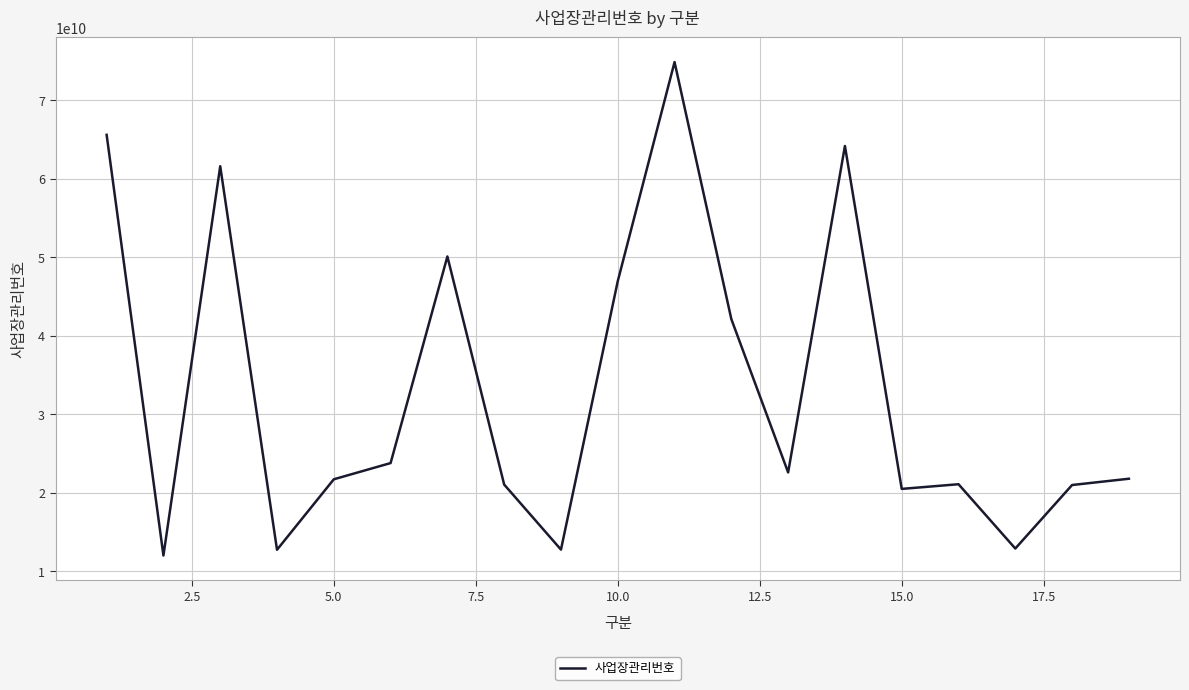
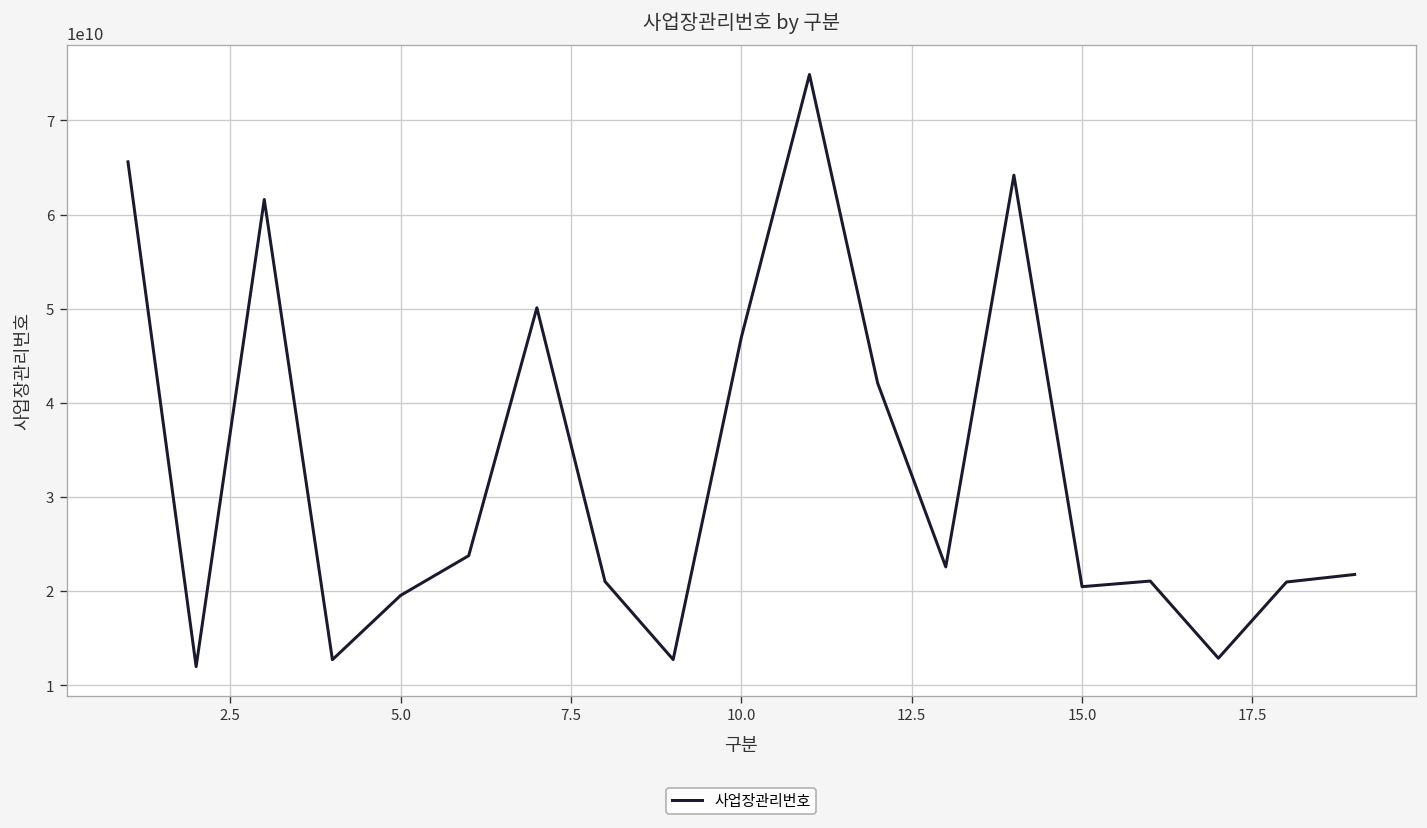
  {
-   "5.0": 22000000000,
+   "5.0": 20000000000,
    "10.0": 47000000000,
    "15.0": 20000000000
  }
